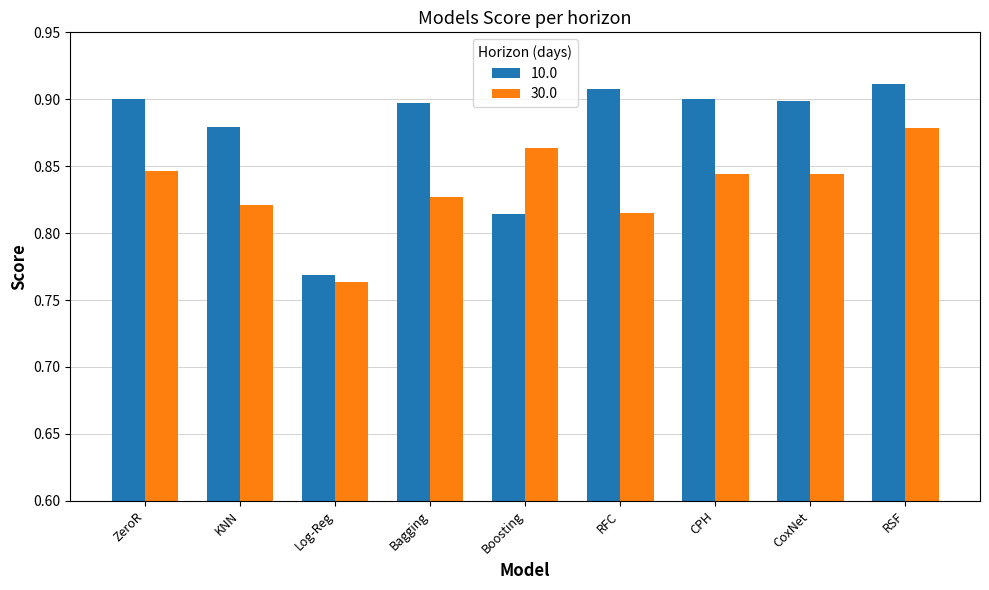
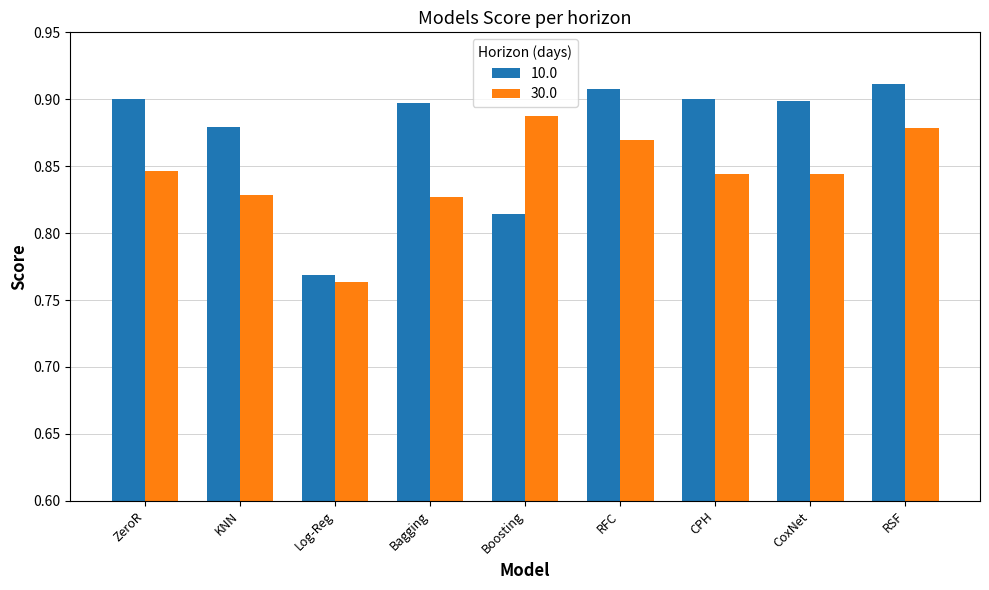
  {
    "10.0": {
      "ZeroR": 0.900,
      "KNN": 0.879,
      "Log-Reg": 0.769,
      "Bagging": 0.897,
      "Boosting": 0.815,
      "RFC": 0.908,
      "CPH": 0.900,
      "CoxNet": 0.899,
      "RSF": 0.911
    },
    "30.0": {
      "ZeroR": 0.846,
-     "KNN": 0.821,
+     "KNN": 0.828,
      "Log-Reg": 0.764,
      "Bagging": 0.827,
-     "Boosting": 0.864,
-     "RFC": 0.815,
+     "Boosting": 0.888,
+     "RFC": 0.869,
      "CPH": 0.844,
      "CoxNet": 0.844,
      "RSF": 0.879
    }
  }
